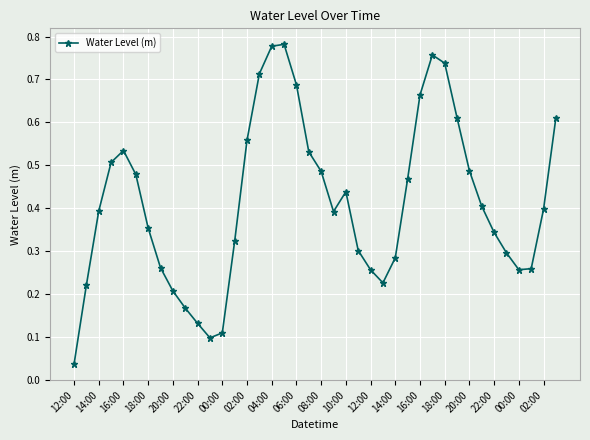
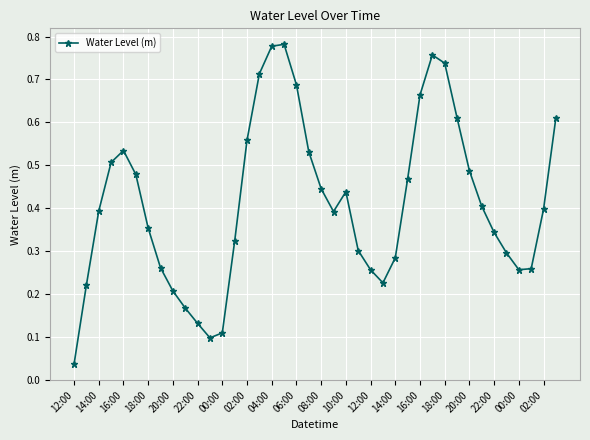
  {
    "04:00": 0.78,
    "06:00": 0.69,
-   "08:00": 0.49,
+   "08:00": 0.45,
    "10:00": 0.44
  }
